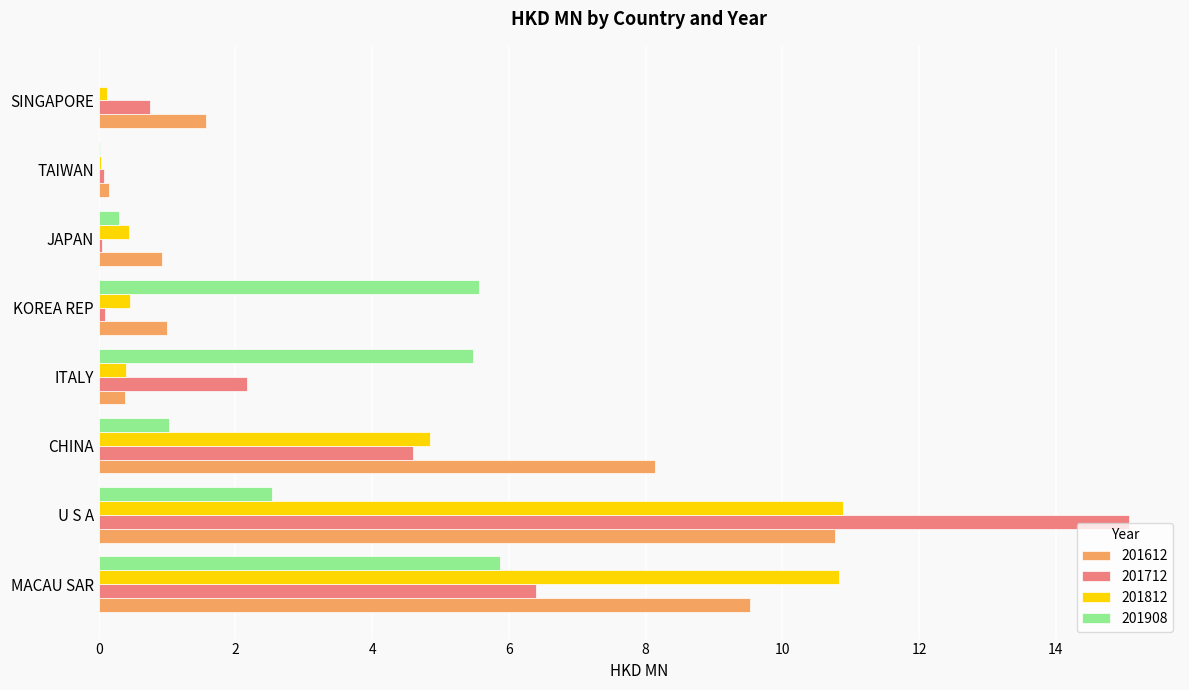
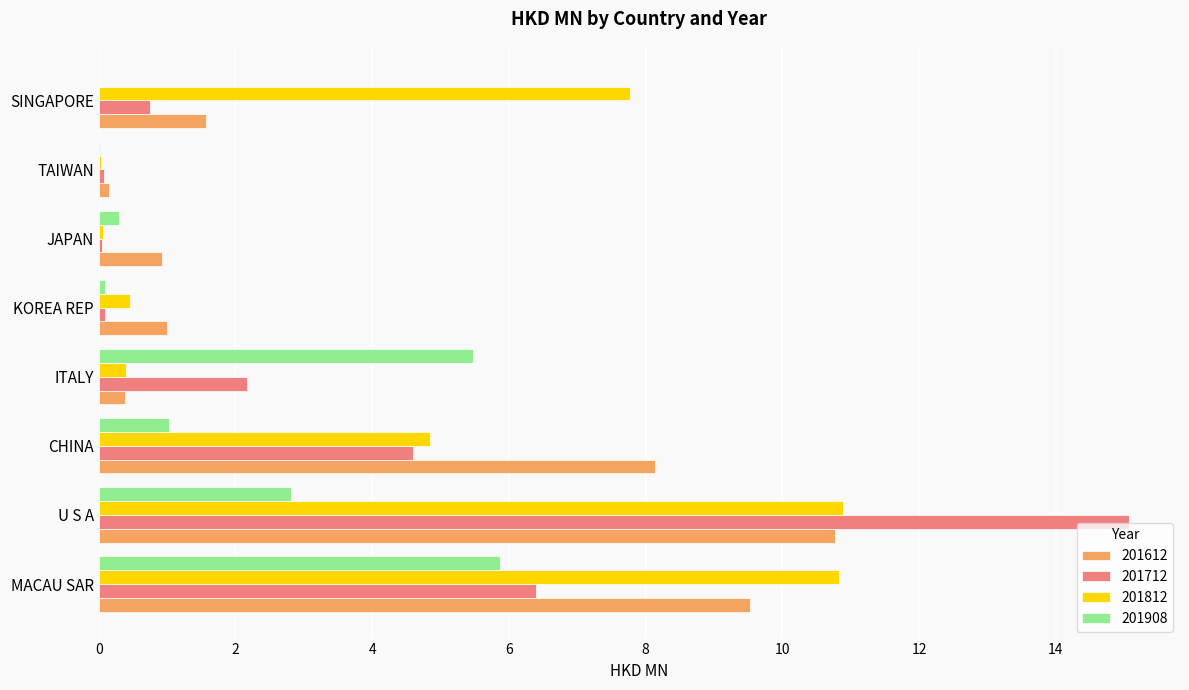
  {
    "201812": {
-     "SINGAPORE": 0.1,
-     "JAPAN": 0.4,
+     "SINGAPORE": 7.8,
+     "JAPAN": 0.1,
      "KOREA REP": 0.5,
      "ITALY": 0.4,
      "CHINA": 4.8,
      "U S A": 10.9,
      "MACAU SAR": 10.8
    },
    "201908": {
      "JAPAN": 0.3,
-     "KOREA REP": 5.6,
+     "KOREA REP": 0.1,
      "ITALY": 5.5,
      "CHINA": 1.0,
-     "U S A": 2.5,
+     "U S A": 2.8,
      "MACAU SAR": 5.9
    }
  }
